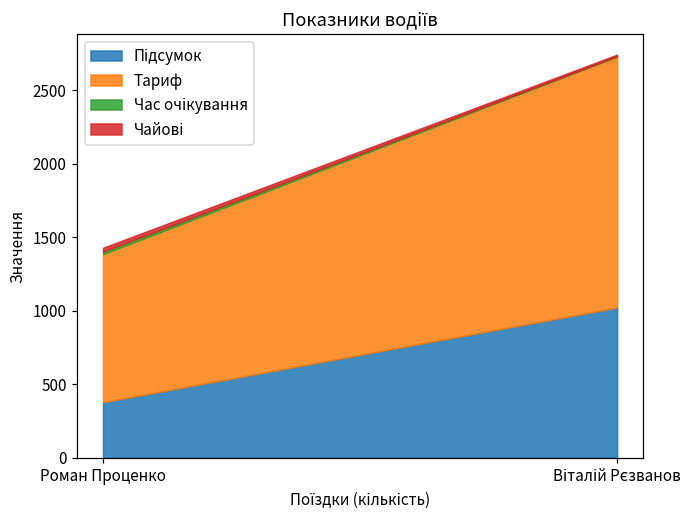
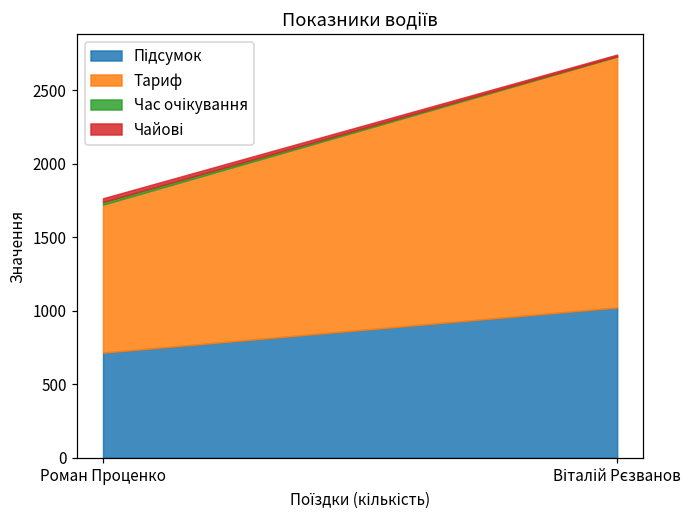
  {
    "Підсумок": {
-     "Роман Проценко": 380,
+     "Роман Проценко": 710,
      "Віталій Рєзванов": 1020
    },
    "Чайові": {
      "Роман Проценко": 30
    }
  }
